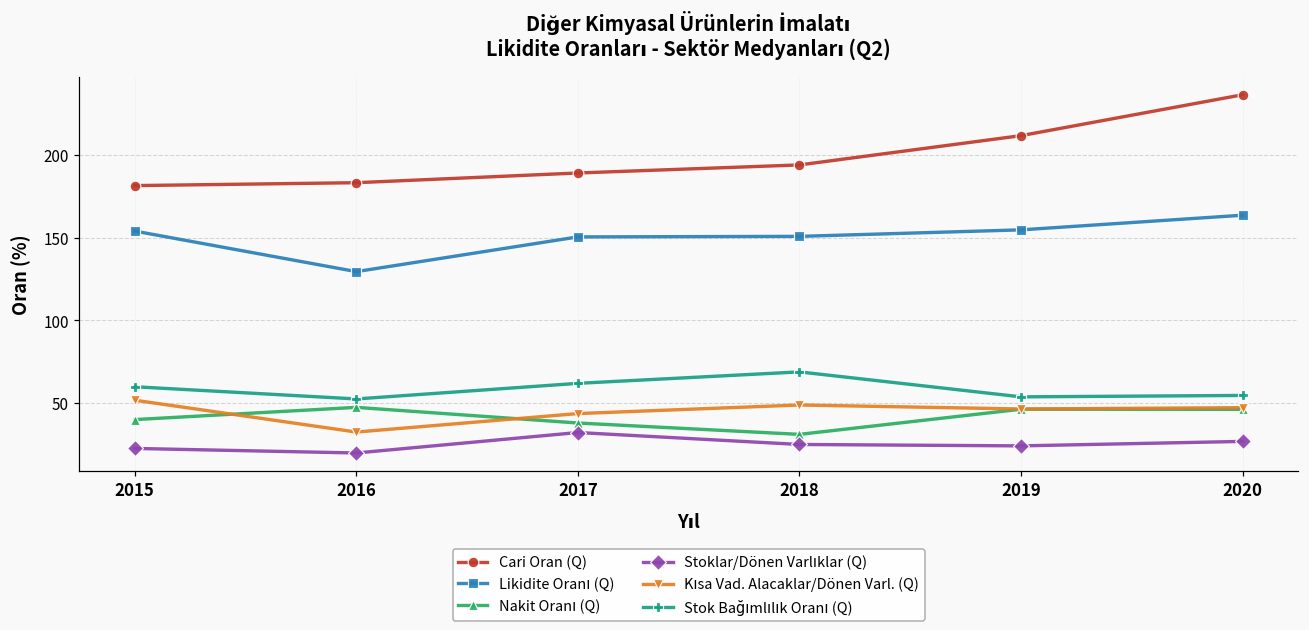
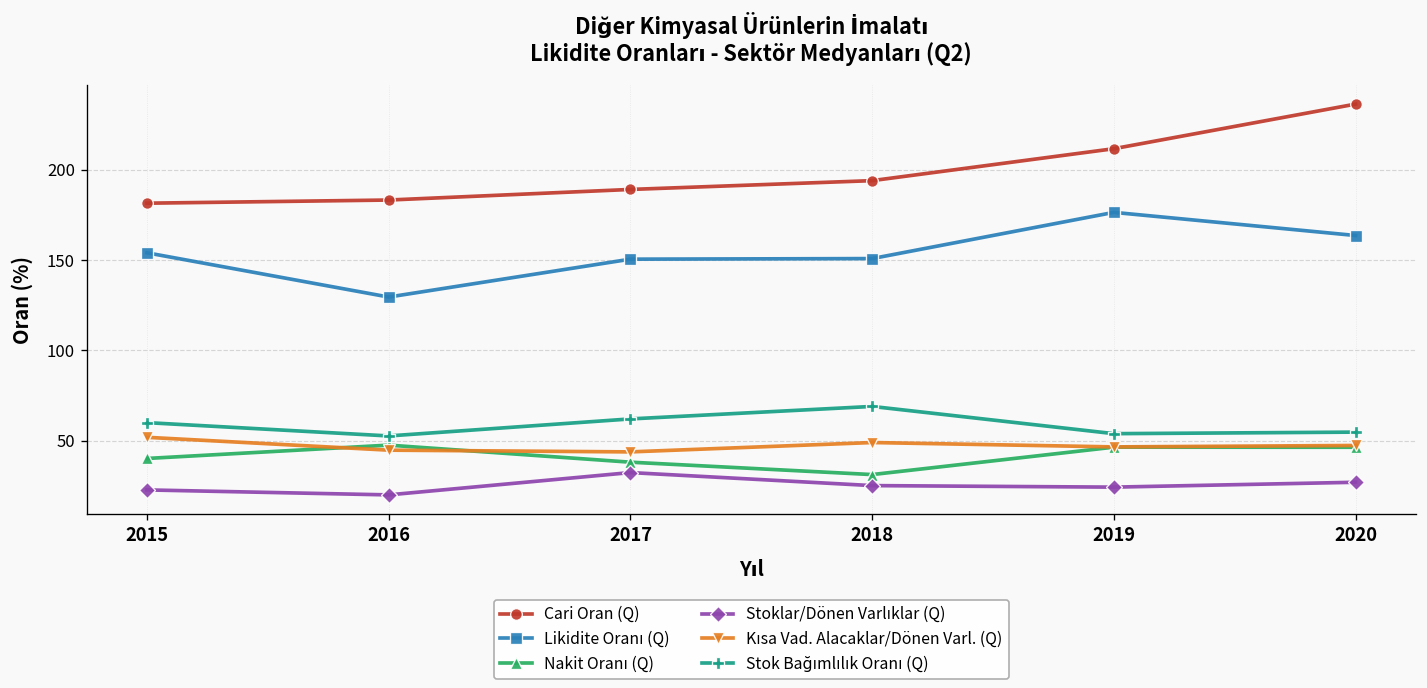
  {
    "Cari Oran (Q)": {
      "2015": 181,
      "2016": 183,
      "2017": 189,
      "2018": 194,
      "2019": 212,
      "2020": 236
    },
    "Likidite Oranı (Q)": {
      "2015": 154,
      "2016": 129,
      "2017": 150,
      "2018": 151,
-     "2019": 155,
+     "2019": 176,
      "2020": 163
    },
    "Stoklar/Dönen Varlıklar (Q)": {
      "2015": 23,
      "2016": 20,
      "2017": 32,
      "2018": 25,
      "2019": 24,
      "2020": 27
    },
    "Kısa Vad. Alacaklar/Dönen Varl. (Q)": {
      "2015": 52,
-     "2016": 33,
+     "2016": 45,
      "2017": 44,
      "2018": 49
    }
  }
